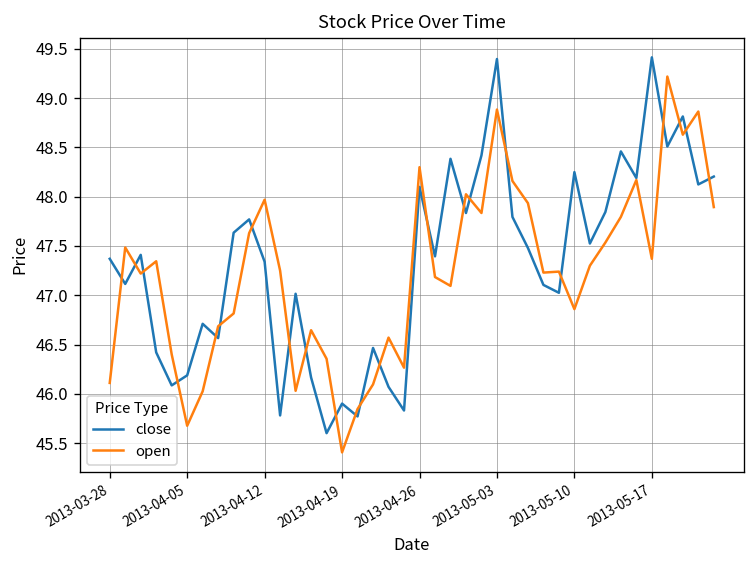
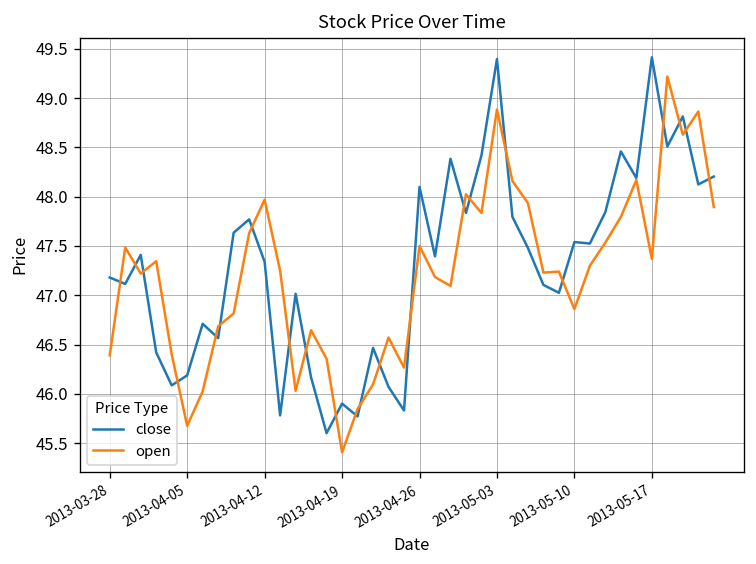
  {
    "close": {
-     "2013-03-28": 47.4,
+     "2013-03-28": 47.2,
      "2013-04-05": 46.2,
      "2013-04-12": 47.3,
      "2013-04-19": 45.9,
      "2013-04-26": 48.1,
      "2013-05-03": 49.4,
-     "2013-05-10": 48.3,
+     "2013-05-10": 47.5,
      "2013-05-17": 49.4
    },
    "open": {
-     "2013-03-28": 46.1,
+     "2013-03-28": 46.4,
      "2013-04-05": 45.7,
      "2013-04-12": 48.0,
      "2013-04-19": 45.4,
-     "2013-04-26": 48.3,
+     "2013-04-26": 47.5,
      "2013-05-03": 48.9,
      "2013-05-10": 46.9,
      "2013-05-17": 47.4
    }
  }
